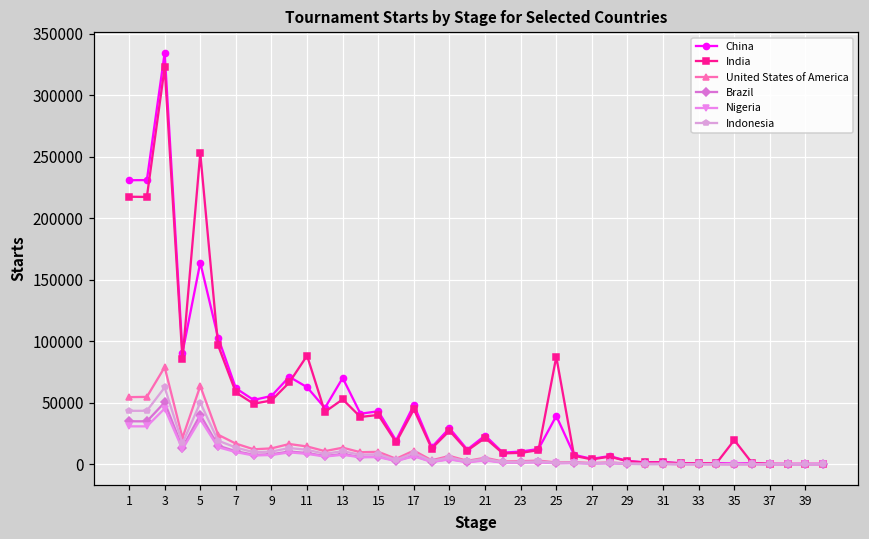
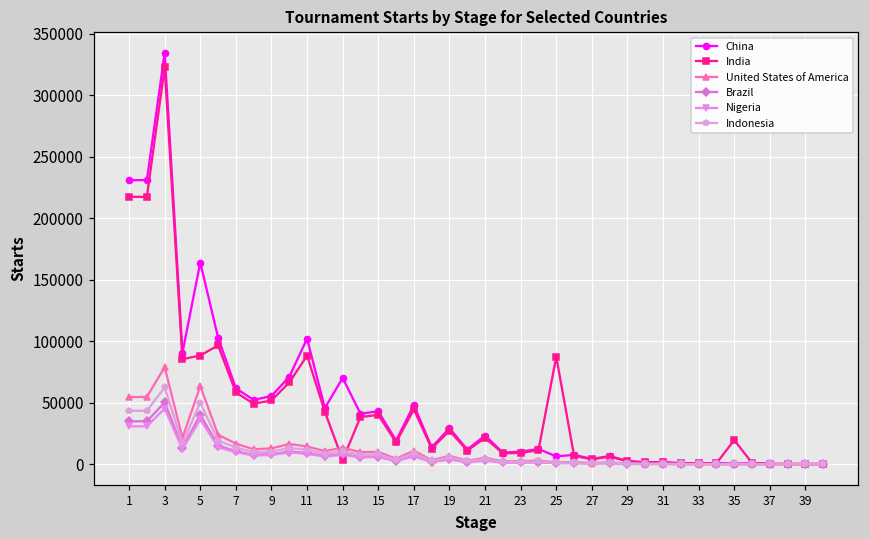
  {
    "China": {
      "1": 231000,
      "3": 334000,
      "5": 164000,
      "7": 62000,
      "9": 56000,
-     "11": 63000,
+     "11": 102000,
      "13": 70000,
      "15": 43000,
      "17": 48000,
-     "25": 39000
+     "25": 6000
    },
    "India": {
      "1": 217000,
      "3": 323000,
-     "5": 253000,
+     "5": 88000,
      "7": 58000,
      "9": 52000,
      "11": 88000,
-     "13": 53000,
+     "13": 4000,
      "15": 40000,
      "17": 45000,
      "25": 87000,
      "35": 20000
    }
  }
